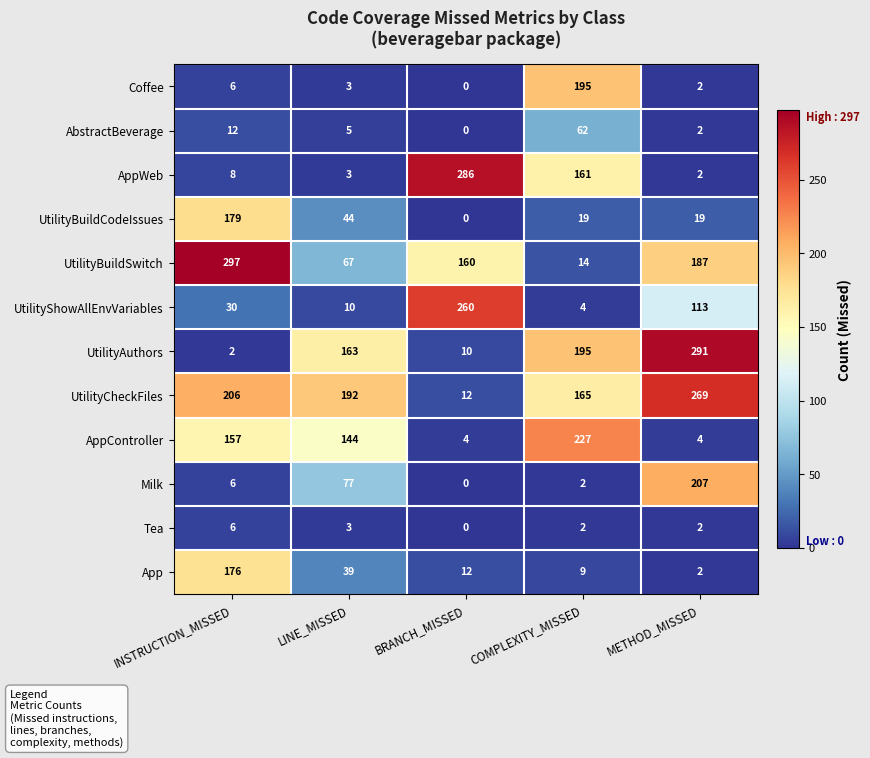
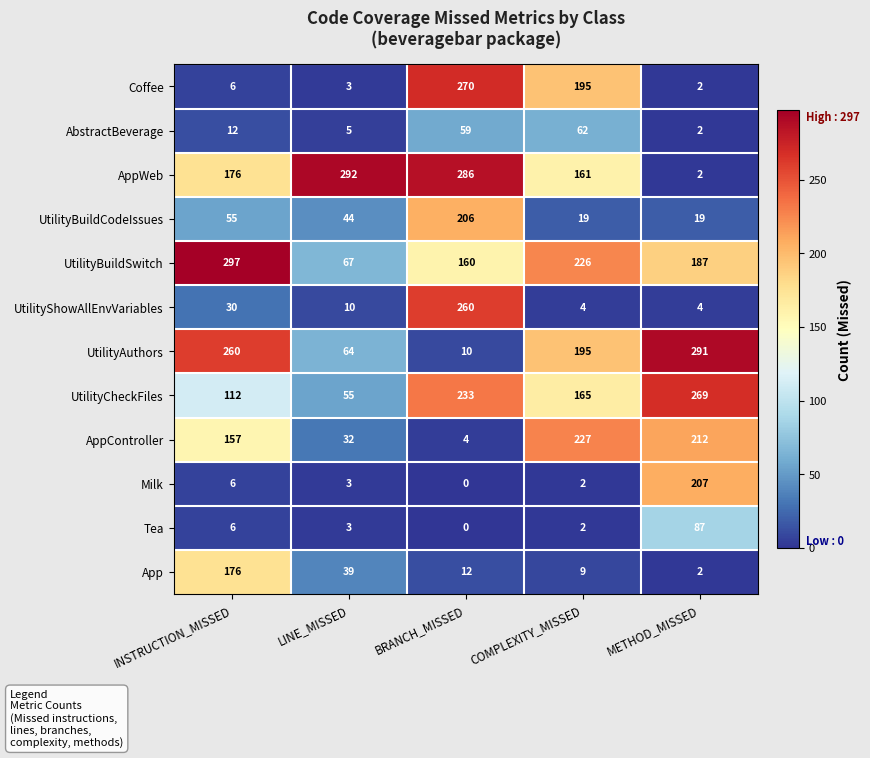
  {
    "Coffee": {
      "INSTRUCTION_MISSED": 6,
      "LINE_MISSED": 3,
-     "BRANCH_MISSED": 0,
+     "BRANCH_MISSED": 270,
      "COMPLEXITY_MISSED": 195,
      "METHOD_MISSED": 2
    },
    "AbstractBeverage": {
      "INSTRUCTION_MISSED": 12,
      "LINE_MISSED": 5,
-     "BRANCH_MISSED": 0,
+     "BRANCH_MISSED": 59,
      "COMPLEXITY_MISSED": 62,
      "METHOD_MISSED": 2
    },
    "AppWeb": {
-     "INSTRUCTION_MISSED": 8,
-     "LINE_MISSED": 3,
+     "INSTRUCTION_MISSED": 176,
+     "LINE_MISSED": 292,
      "BRANCH_MISSED": 286,
      "COMPLEXITY_MISSED": 161,
      "METHOD_MISSED": 2
    },
    "UtilityBuildCodeIssues": {
-     "INSTRUCTION_MISSED": 179,
+     "INSTRUCTION_MISSED": 55,
      "LINE_MISSED": 44,
-     "BRANCH_MISSED": 0,
+     "BRANCH_MISSED": 206,
      "COMPLEXITY_MISSED": 19,
      "METHOD_MISSED": 19
    },
    "UtilityBuildSwitch": {
      "INSTRUCTION_MISSED": 297,
      "LINE_MISSED": 67,
      "BRANCH_MISSED": 160,
-     "COMPLEXITY_MISSED": 14,
+     "COMPLEXITY_MISSED": 226,
      "METHOD_MISSED": 187
    },
    "UtilityShowAllEnvVariables": {
      "INSTRUCTION_MISSED": 30,
      "LINE_MISSED": 10,
      "BRANCH_MISSED": 260,
      "COMPLEXITY_MISSED": 4,
-     "METHOD_MISSED": 113
+     "METHOD_MISSED": 4
    },
    "UtilityAuthors": {
-     "INSTRUCTION_MISSED": 2,
-     "LINE_MISSED": 163,
+     "INSTRUCTION_MISSED": 260,
+     "LINE_MISSED": 64,
      "BRANCH_MISSED": 10,
      "COMPLEXITY_MISSED": 195,
      "METHOD_MISSED": 291
    },
    "UtilityCheckFiles": {
-     "INSTRUCTION_MISSED": 206,
-     "LINE_MISSED": 192,
-     "BRANCH_MISSED": 12,
+     "INSTRUCTION_MISSED": 112,
+     "LINE_MISSED": 55,
+     "BRANCH_MISSED": 233,
      "COMPLEXITY_MISSED": 165,
      "METHOD_MISSED": 269
    },
    "AppController": {
      "INSTRUCTION_MISSED": 157,
-     "LINE_MISSED": 144,
+     "LINE_MISSED": 32,
      "BRANCH_MISSED": 4,
      "COMPLEXITY_MISSED": 227,
-     "METHOD_MISSED": 4
+     "METHOD_MISSED": 212
    },
    "Milk": {
      "INSTRUCTION_MISSED": 6,
-     "LINE_MISSED": 77,
+     "LINE_MISSED": 3,
      "BRANCH_MISSED": 0,
      "COMPLEXITY_MISSED": 2,
      "METHOD_MISSED": 207
    },
    "Tea": {
      "INSTRUCTION_MISSED": 6,
      "LINE_MISSED": 3,
      "BRANCH_MISSED": 0,
      "COMPLEXITY_MISSED": 2,
-     "METHOD_MISSED": 2
+     "METHOD_MISSED": 87
    },
    "App": {
      "INSTRUCTION_MISSED": 176,
      "LINE_MISSED": 39,
      "BRANCH_MISSED": 12,
      "COMPLEXITY_MISSED": 9,
      "METHOD_MISSED": 2
    }
  }
